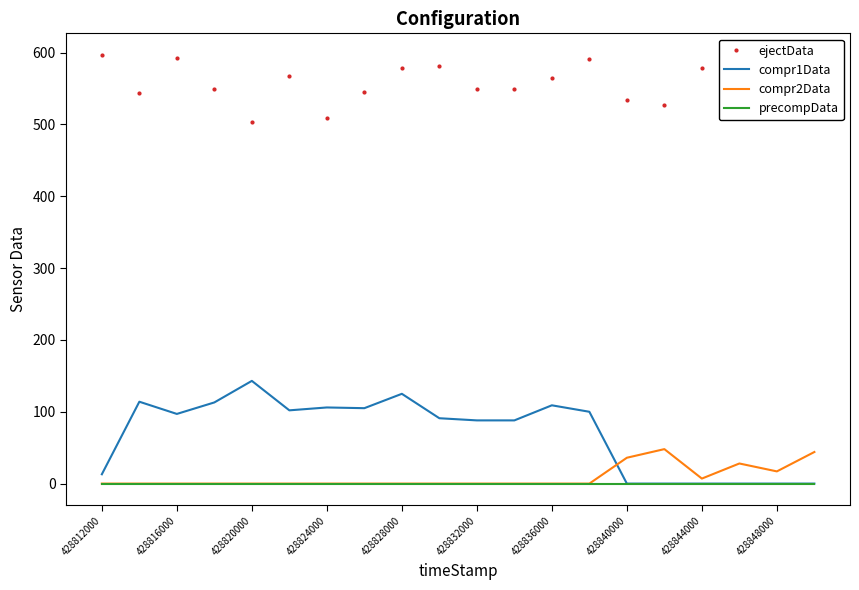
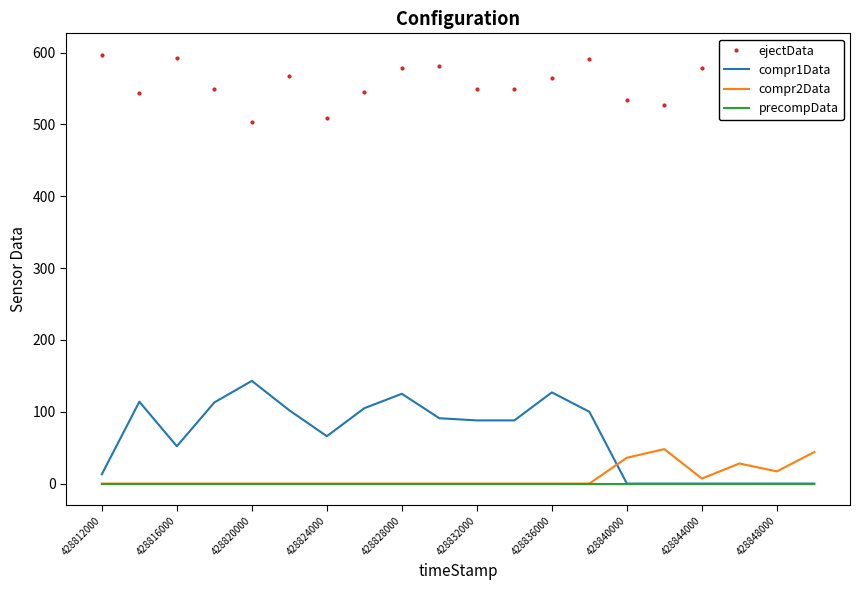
  {
    "ejectData": {
      "428812000": 600,
      "428816000": 590,
      "428820000": 500,
      "428824000": 510,
      "428828000": 580,
      "428832000": 550,
      "428836000": 560,
      "428840000": 530,
      "428844000": 580
    },
    "compr1Data": {
      "428812000": 10,
-     "428816000": 100,
+     "428816000": 50,
      "428820000": 140,
-     "428824000": 110,
+     "428824000": 70,
      "428828000": 130,
      "428832000": 90,
-     "428836000": 110
+     "428836000": 130
    },
    "compr2Data": {
      "428840000": 40,
      "428844000": 10,
      "428848000": 20
    }
  }
